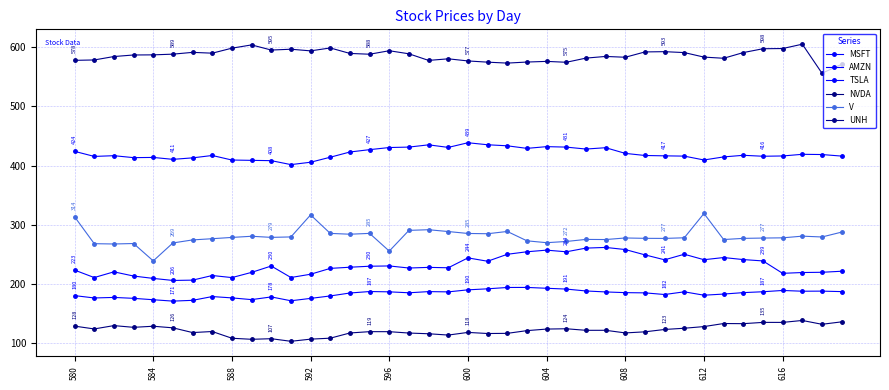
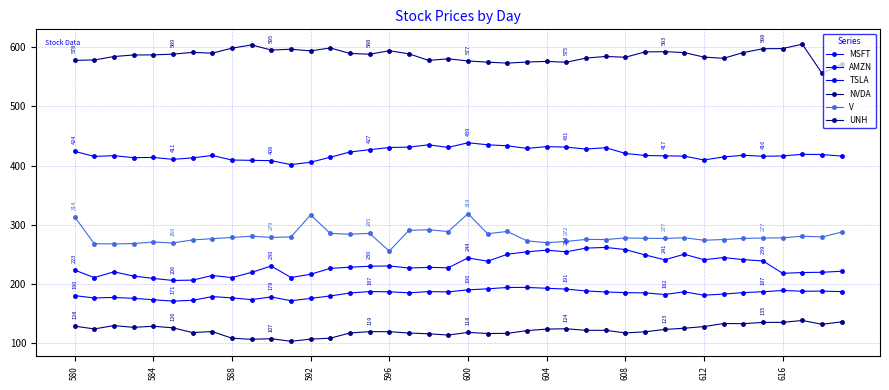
  {
    "V": {
      "580": 314,
-     "584": 240,
-     "600": 285,
-     "612": 320
+     "584": 270,
+     "600": 319,
+     "612": 270
    }
  }
